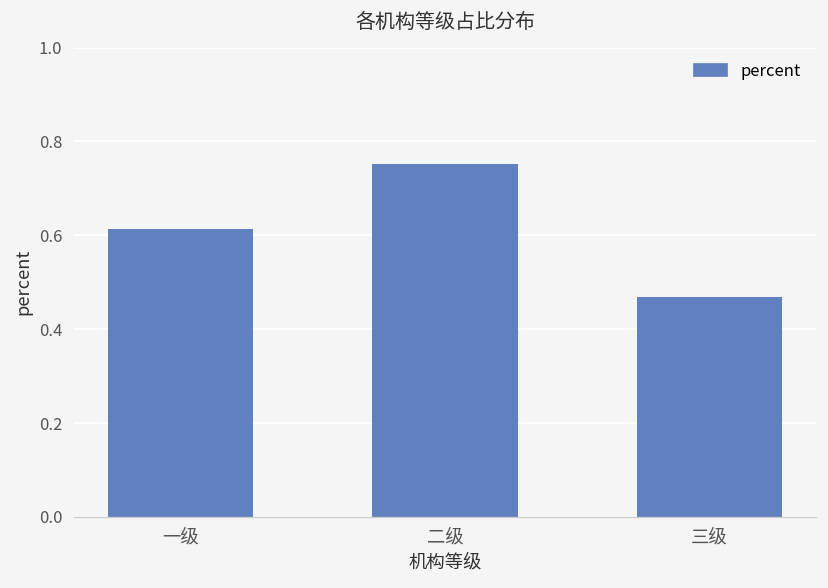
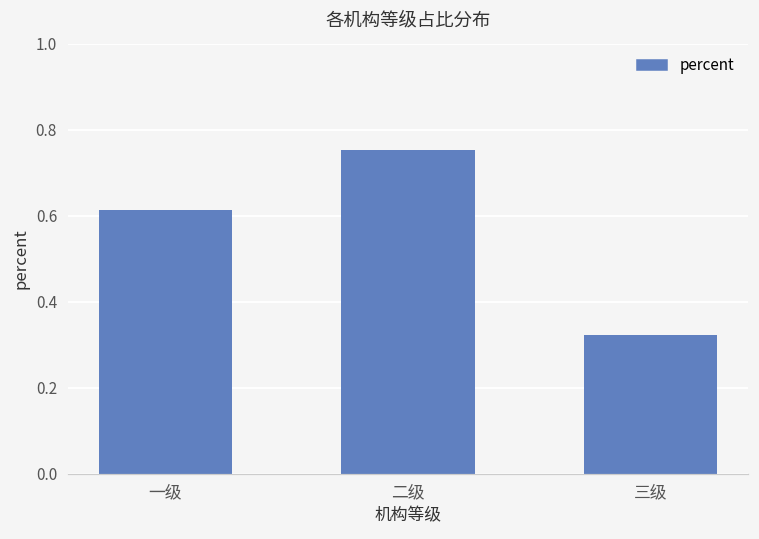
  {
    "一级": 0.61,
    "二级": 0.75,
-   "三级": 0.47
+   "三级": 0.32
  }
